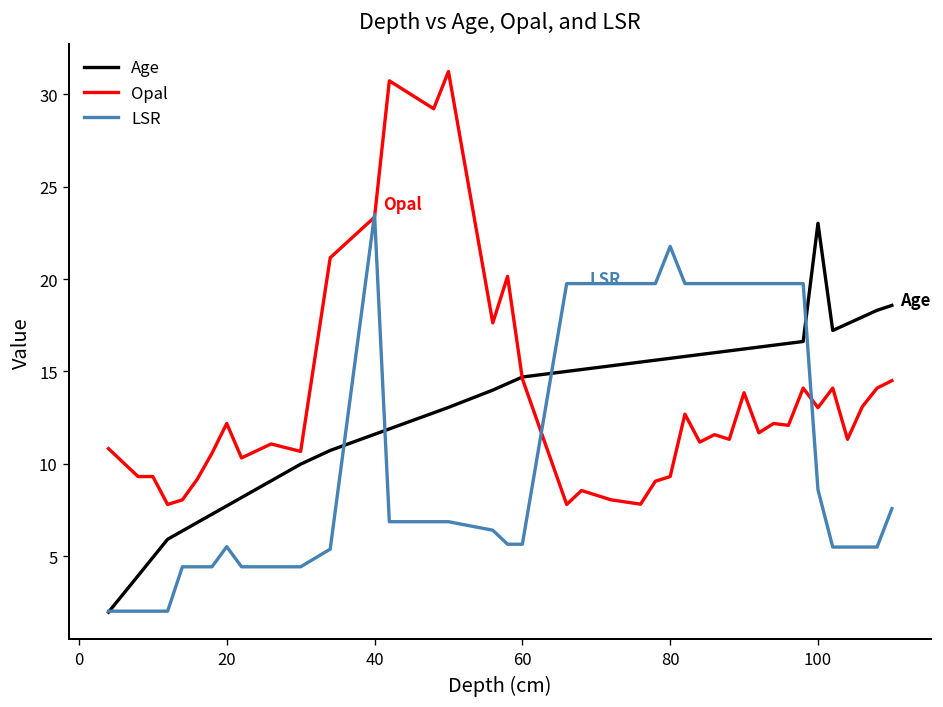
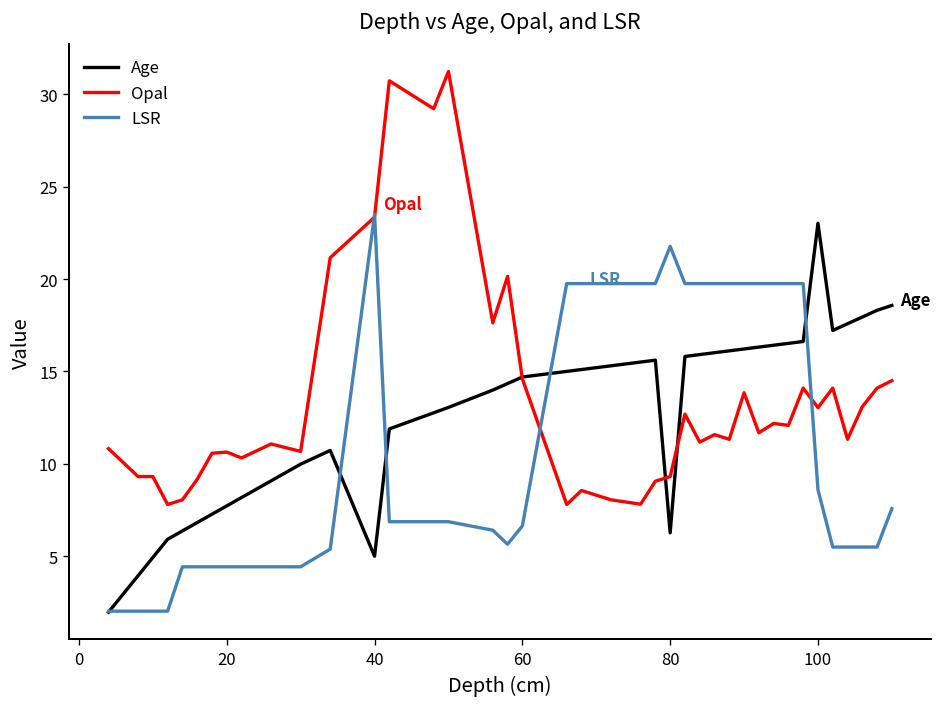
  {
    "Age": {
      "20": 7.7,
-     "40": 11.6,
-     "80": 15.7,
+     "40": 5.0,
+     "80": 6.3,
      "100": 23.0
    },
    "Opal": {
-     "20": 12.2,
+     "20": 10.6,
      "80": 9.3,
      "100": 13.0
    },
    "LSR": {
-     "20": 5.5,
-     "60": 5.7,
+     "20": 4.4,
+     "60": 6.6,
      "80": 21.8,
      "100": 8.6
    }
  }
